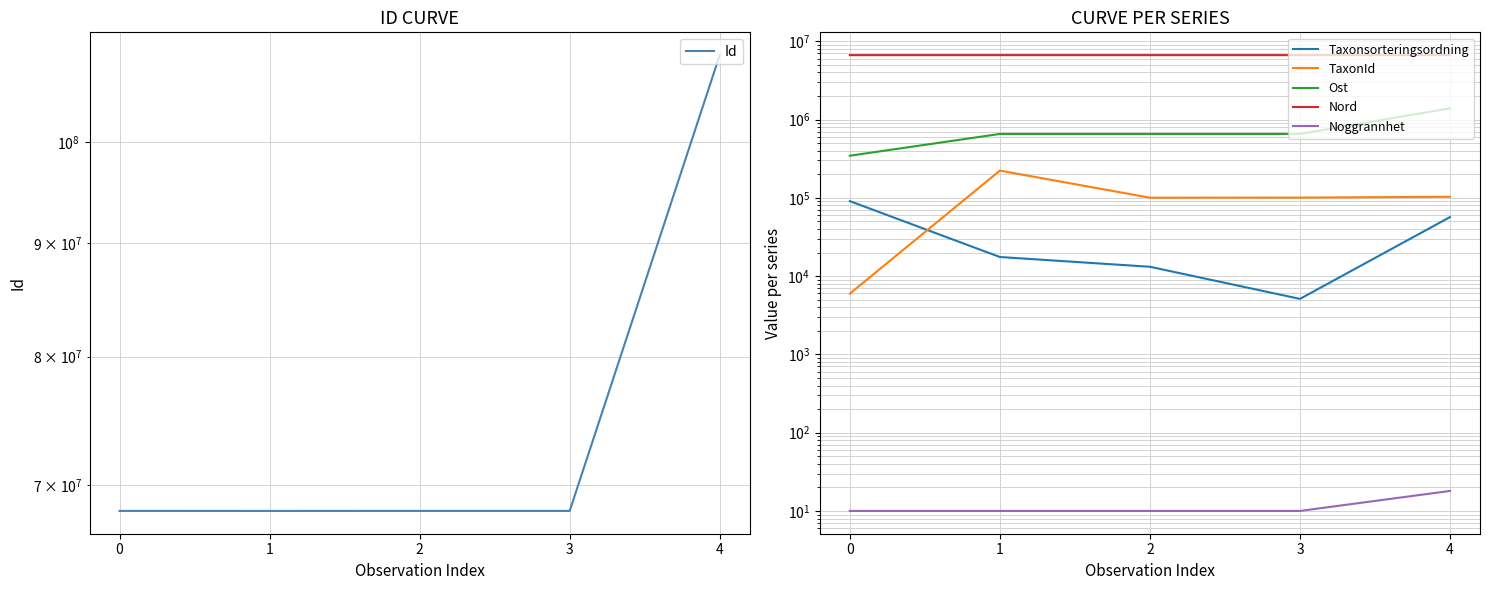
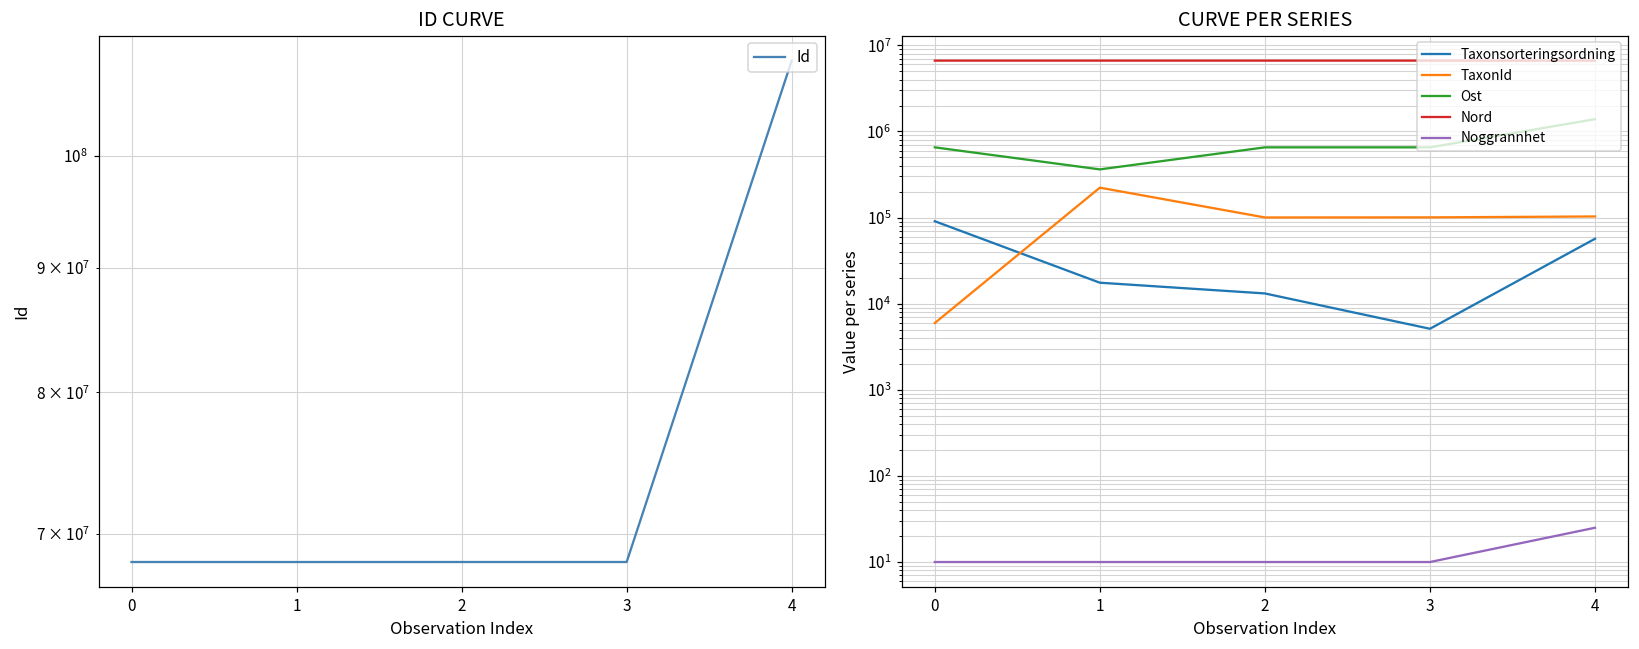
  {
    "CURVE PER SERIES": {
      "Taxonsorteringsordning": {
        "0": 90000,
        "1": 18000,
        "2": 13000,
        "3": 5000,
        "4": 60000
      },
      "TaxonId": {
        "0": 6000,
        "1": 220000,
        "2": 100000,
        "3": 100000,
        "4": 100000
      },
      "Ost": {
-       "0": 300000,
-       "1": 700000,
+       "0": 700000,
+       "1": 400000,
        "2": 700000
      },
      "Nord": {
        "0": 7000000,
        "1": 7000000,
        "2": 7000000
      },
      "Noggrannhet": {
        "0": 10,
        "1": 10,
        "2": 10,
        "3": 10,
-       "4": 18
+       "4": 25
      }
    }
  }
